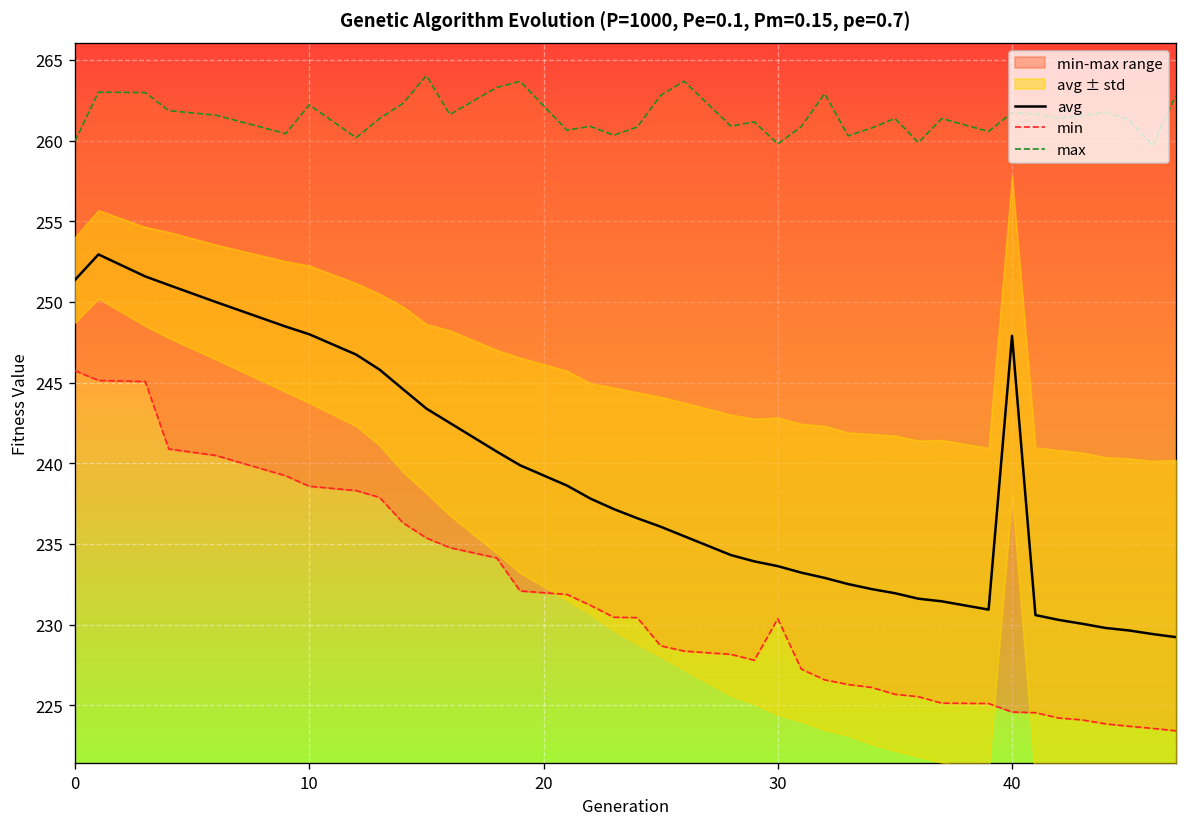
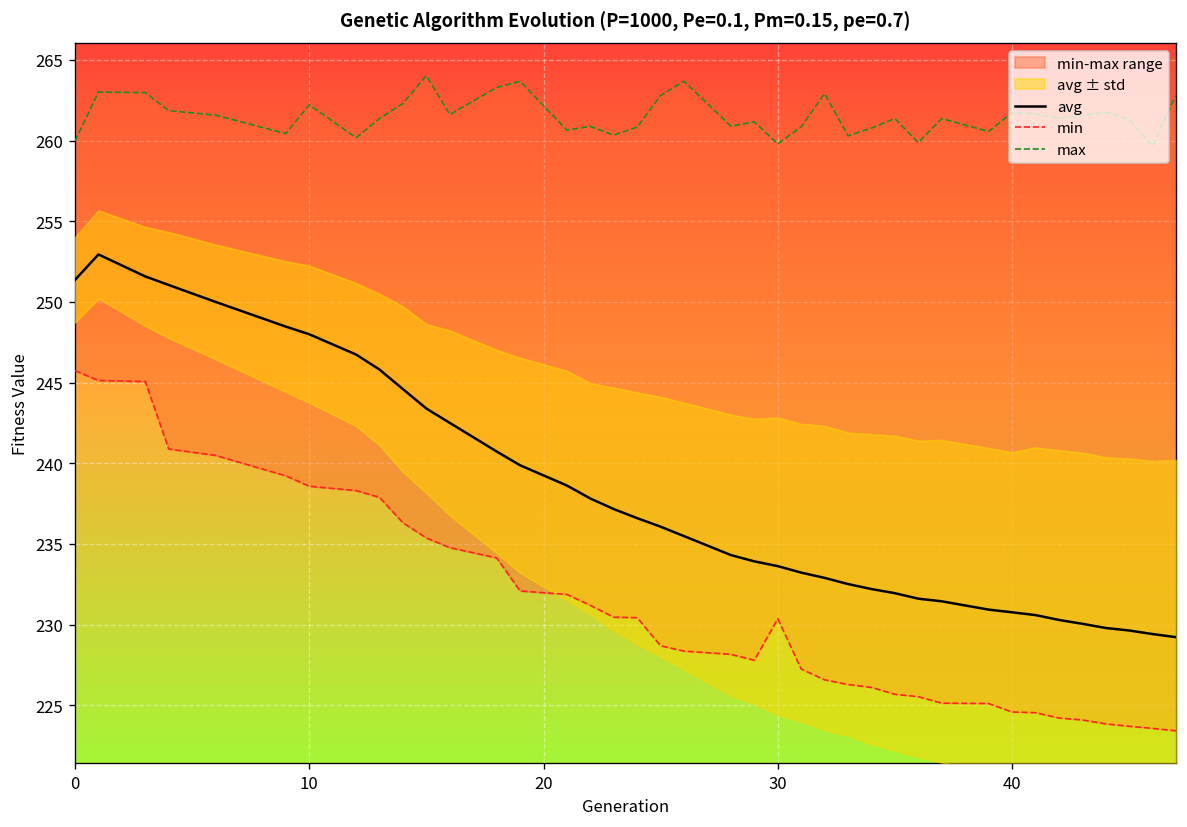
  {
    "avg": {
      "0": 251.4,
      "10": 248.0,
      "30": 233.6,
-     "40": 247.9
+     "40": 230.8
    },
    "min": {
      "0": 245.7,
      "10": 238.6,
      "30": 230.4,
      "40": 224.6
    },
    "min-max range": {
      "0": 260.0,
      "10": 262.2,
      "30": 259.8
    }
  }
